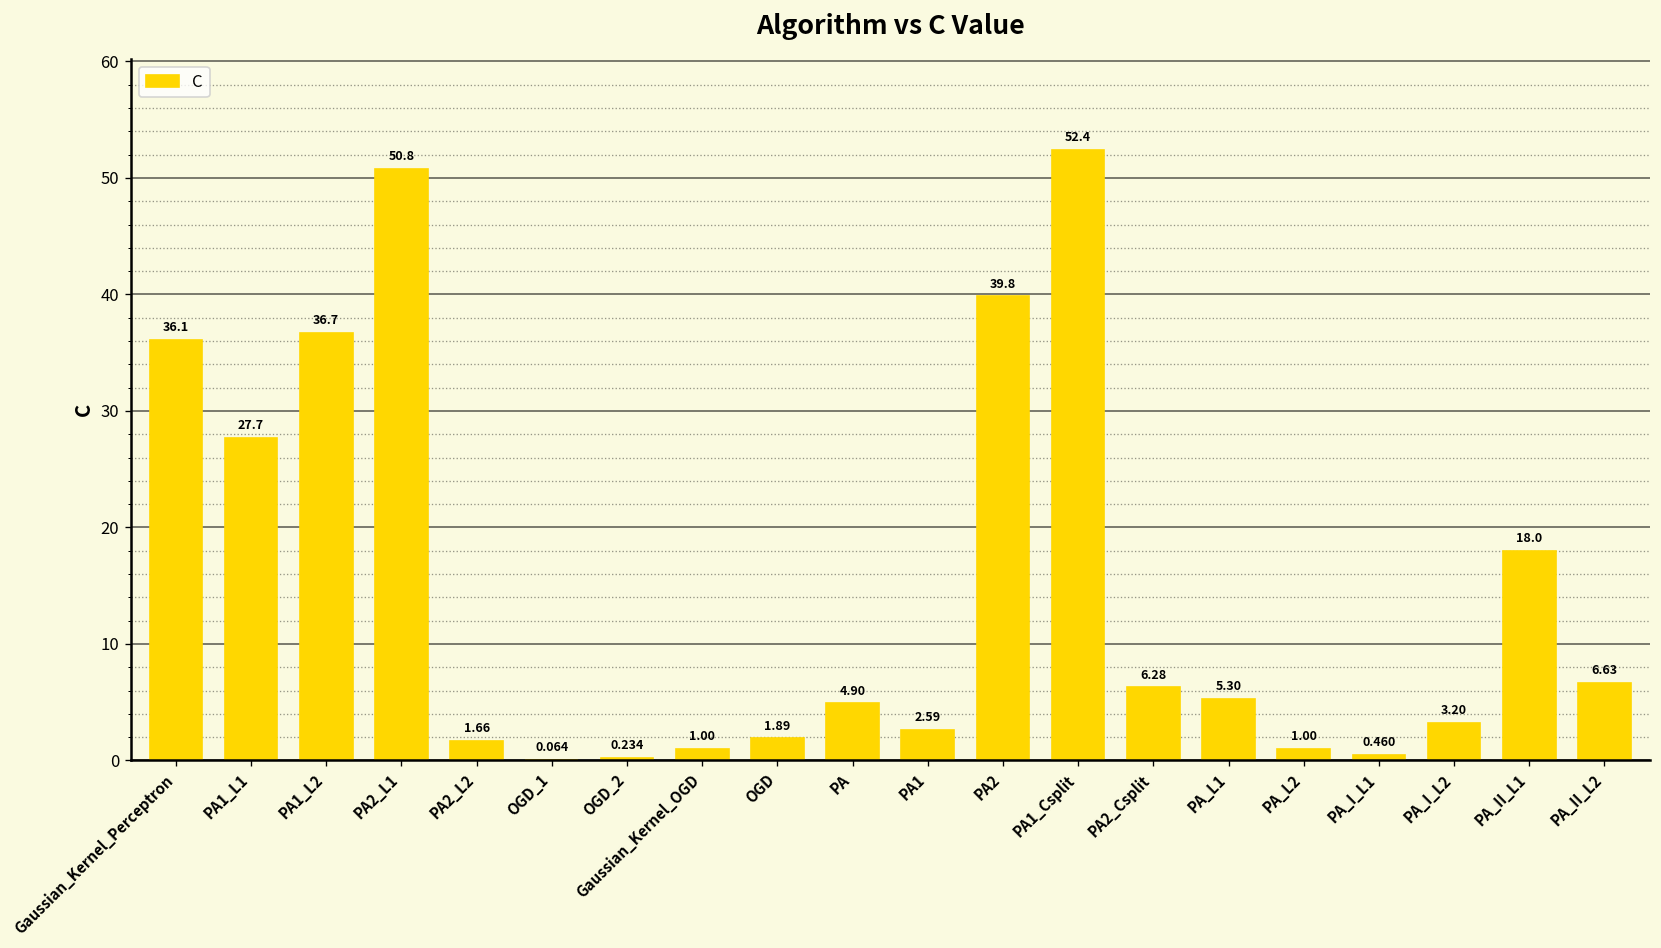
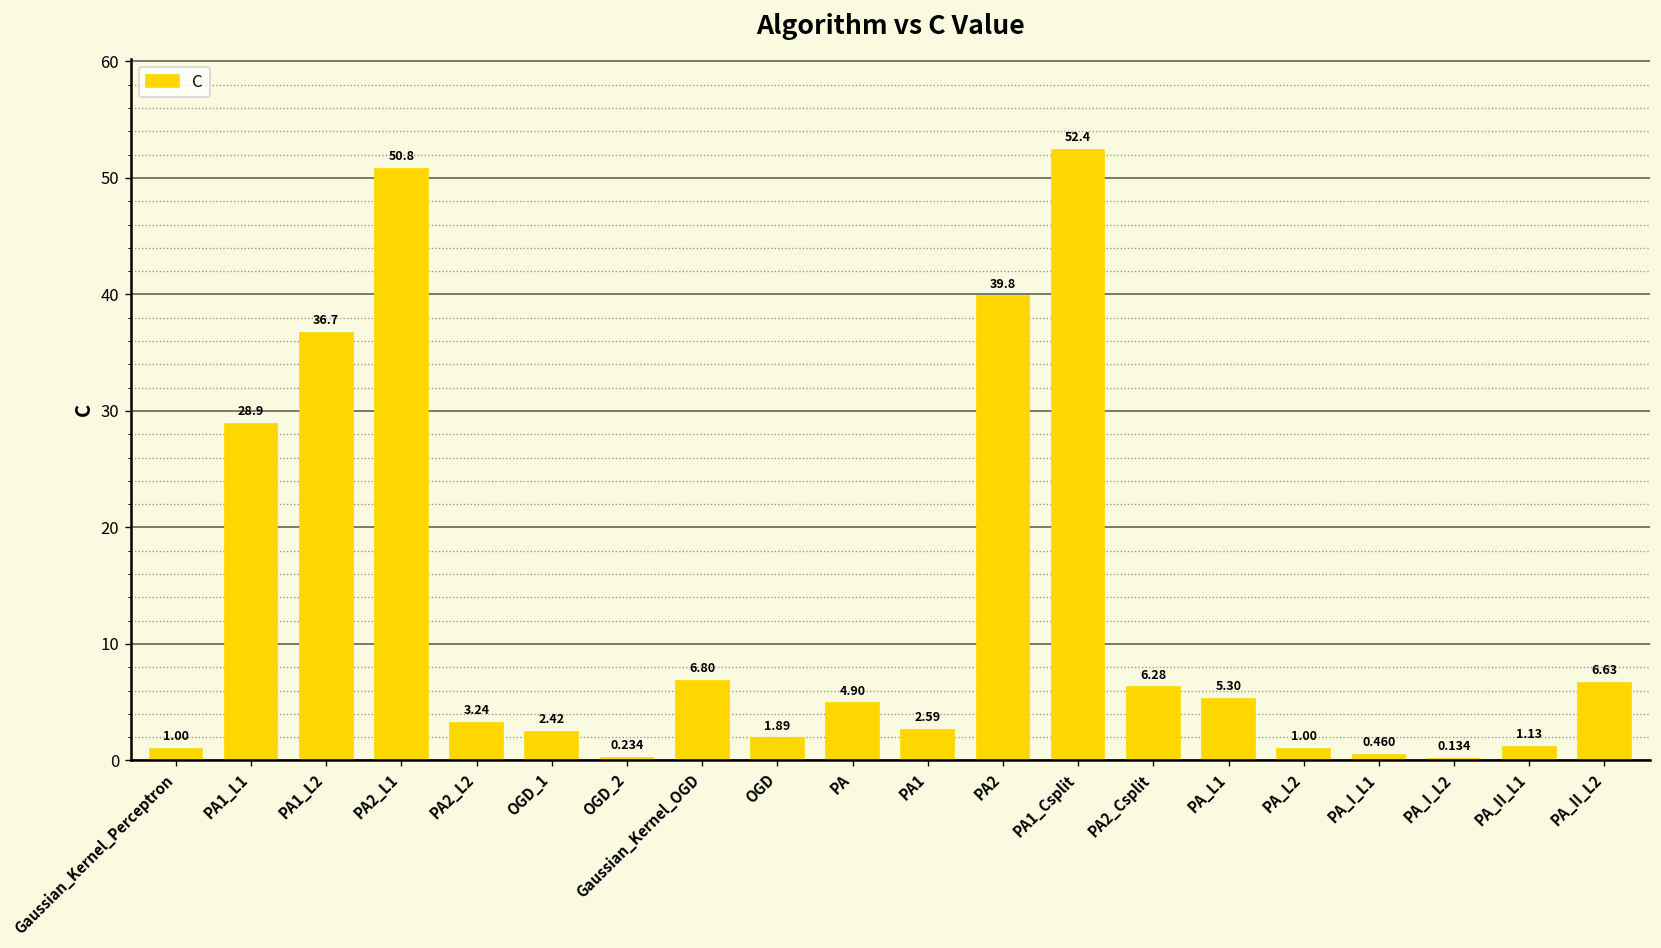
  {
-   "Gaussian_Kernel_Perceptron": 36.1,
-   "PA1_L1": 27.7,
+   "Gaussian_Kernel_Perceptron": 1.00,
+   "PA1_L1": 28.9,
    "PA1_L2": 36.7,
    "PA2_L1": 50.8,
-   "PA2_L2": 1.66,
-   "OGD_1": 0.064,
+   "PA2_L2": 3.24,
+   "OGD_1": 2.42,
    "OGD_2": 0.234,
-   "Gaussian_Kernel_OGD": 1.00,
+   "Gaussian_Kernel_OGD": 6.80,
    "OGD": 1.89,
    "PA": 4.90,
    "PA1": 2.59,
    "PA2": 39.8,
    "PA1_Csplit": 52.4,
    "PA2_Csplit": 6.28,
    "PA_L1": 5.30,
    "PA_L2": 1.00,
    "PA_I_L1": 0.460,
-   "PA_I_L2": 3.20,
-   "PA_II_L1": 18.0,
+   "PA_I_L2": 0.134,
+   "PA_II_L1": 1.13,
    "PA_II_L2": 6.63
  }
